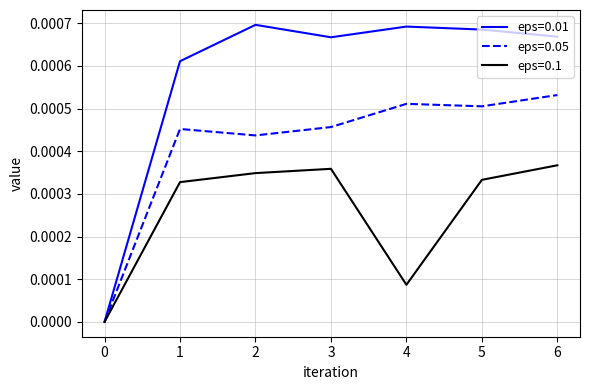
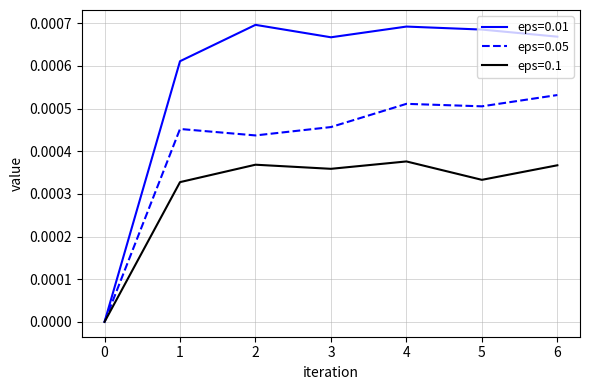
  {
    "eps=0.1": {
      "1": 0.00033,
-     "2": 0.00035,
+     "2": 0.00037,
      "3": 0.00036,
-     "4": 0.00009,
+     "4": 0.00038,
      "5": 0.00033,
      "6": 0.00037
    }
  }
